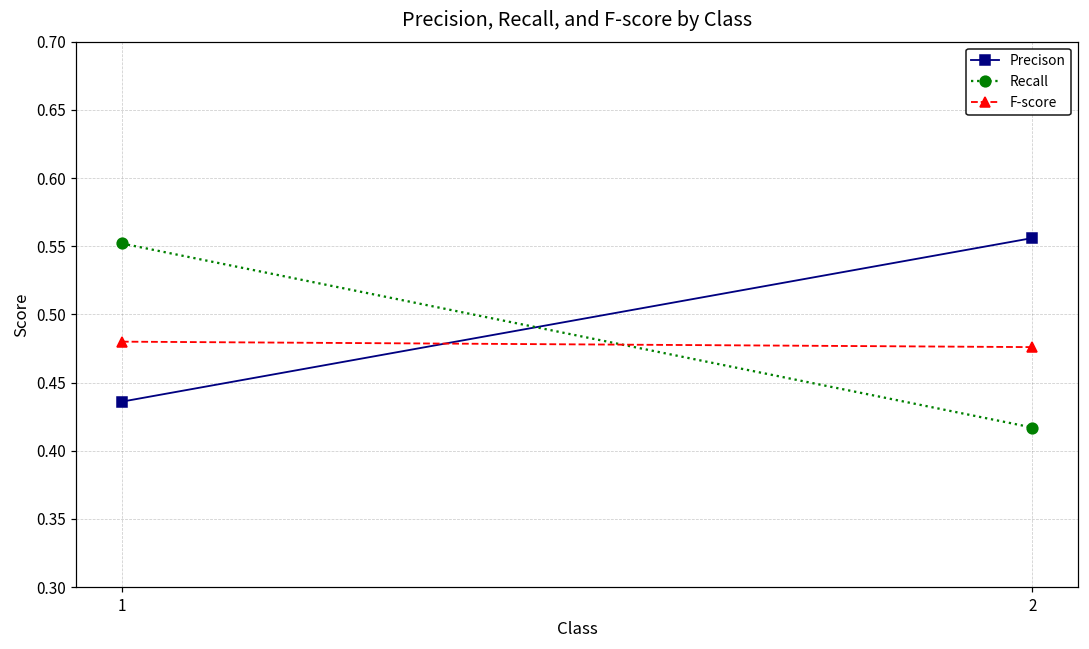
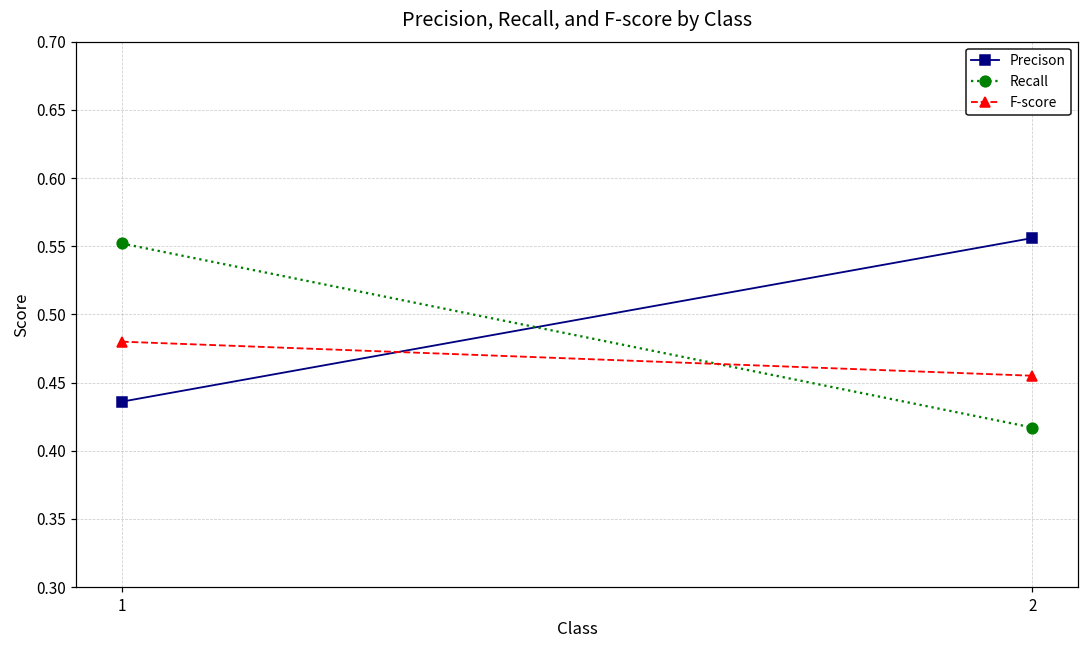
  {
    "Precison": {
      "1": 0.436,
      "2": 0.556
    },
    "Recall": {
      "1": 0.552,
      "2": 0.417
    },
    "F-score": {
      "1": 0.480,
-     "2": 0.476
+     "2": 0.455
    }
  }
